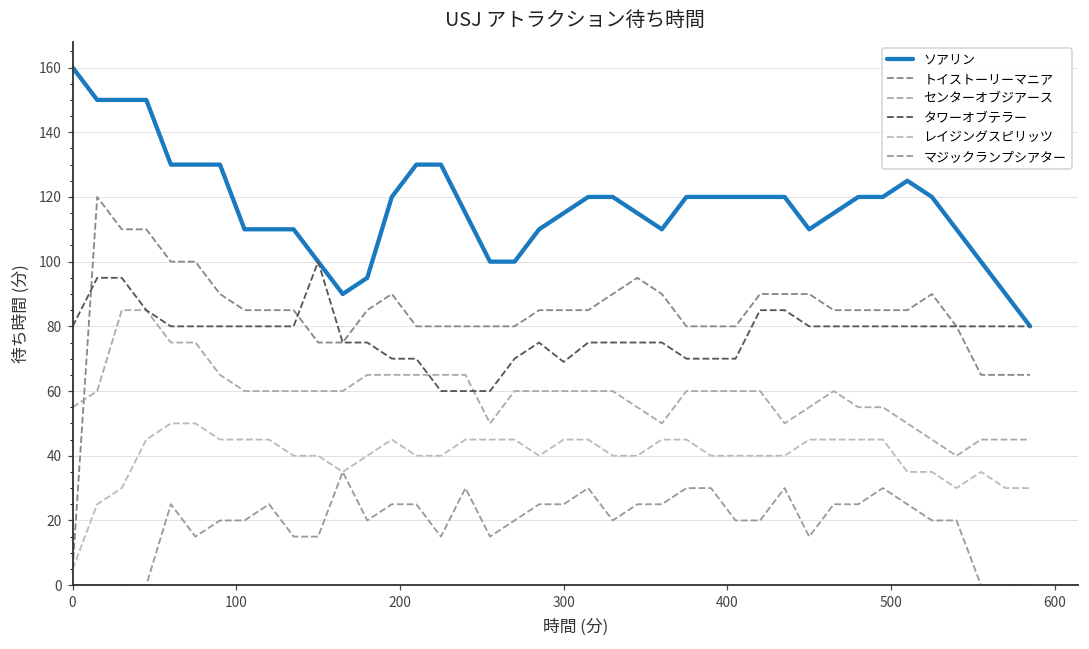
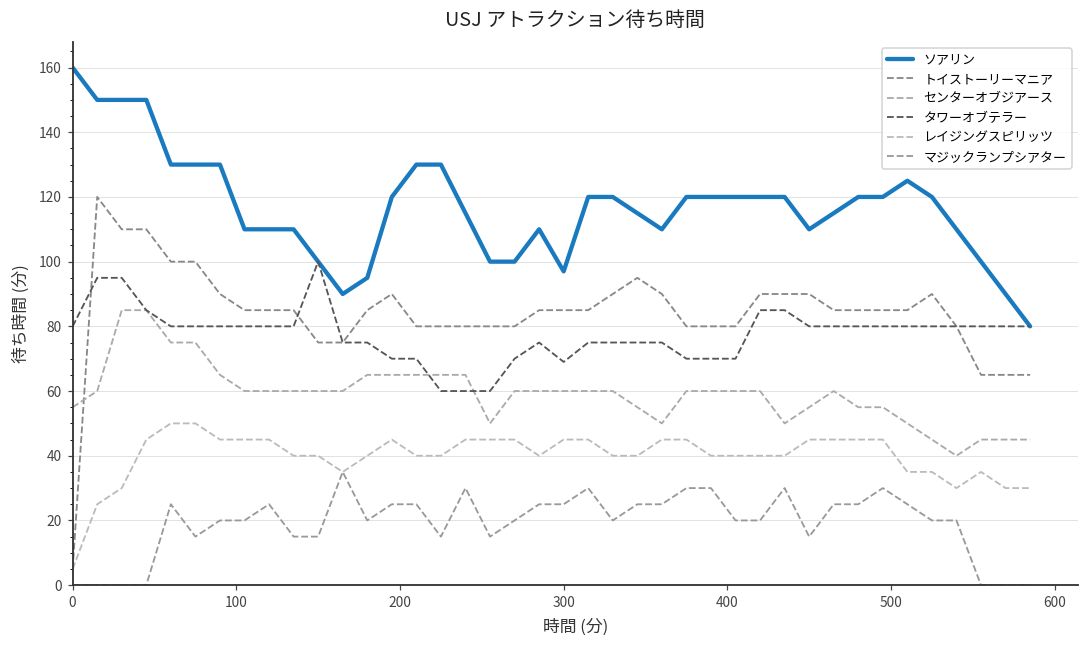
  {
    "ソアリン": {
      "0": 160,
-     "300": 115
+     "300": 97
    },
    "タワーオブテラー": {
      "0": 80,
      "300": 69
    }
  }
